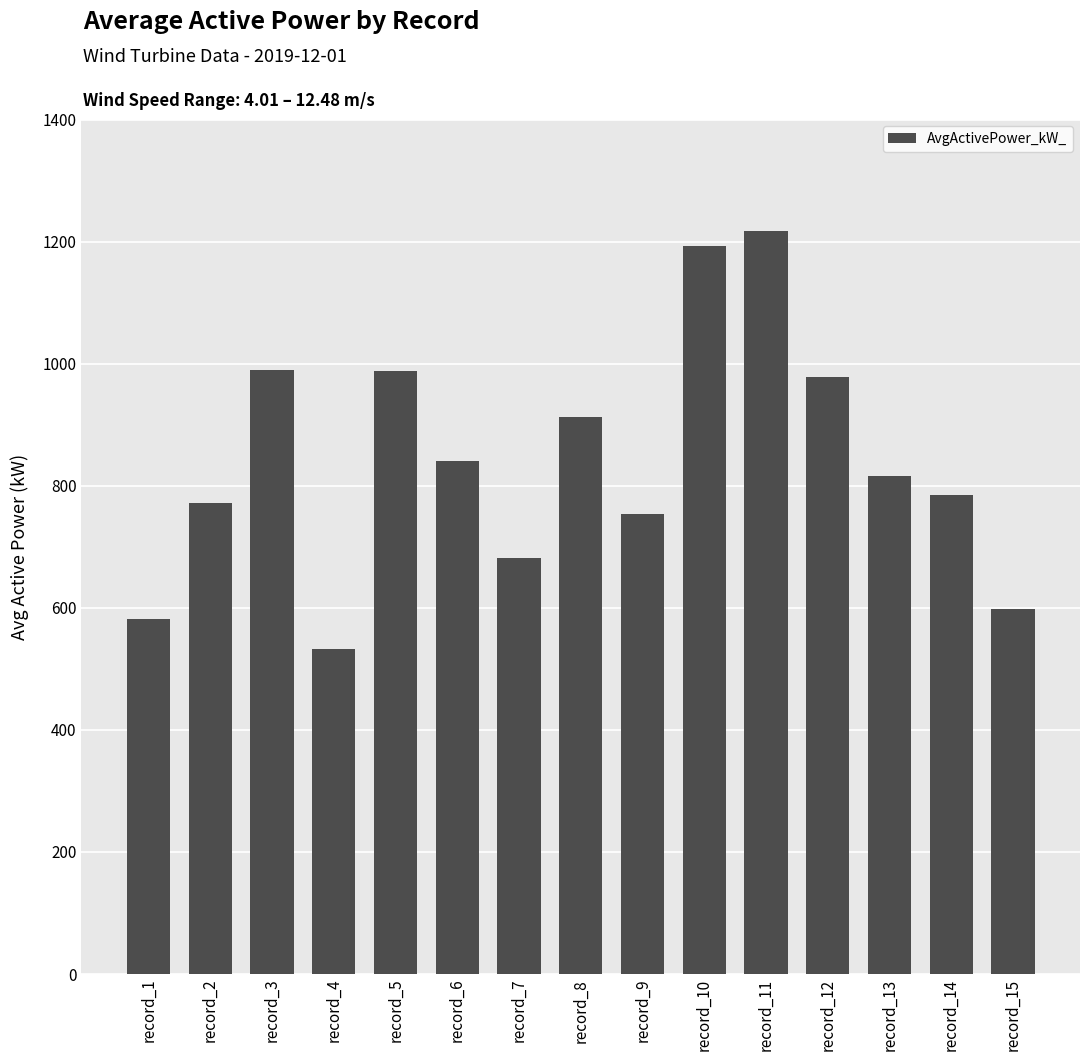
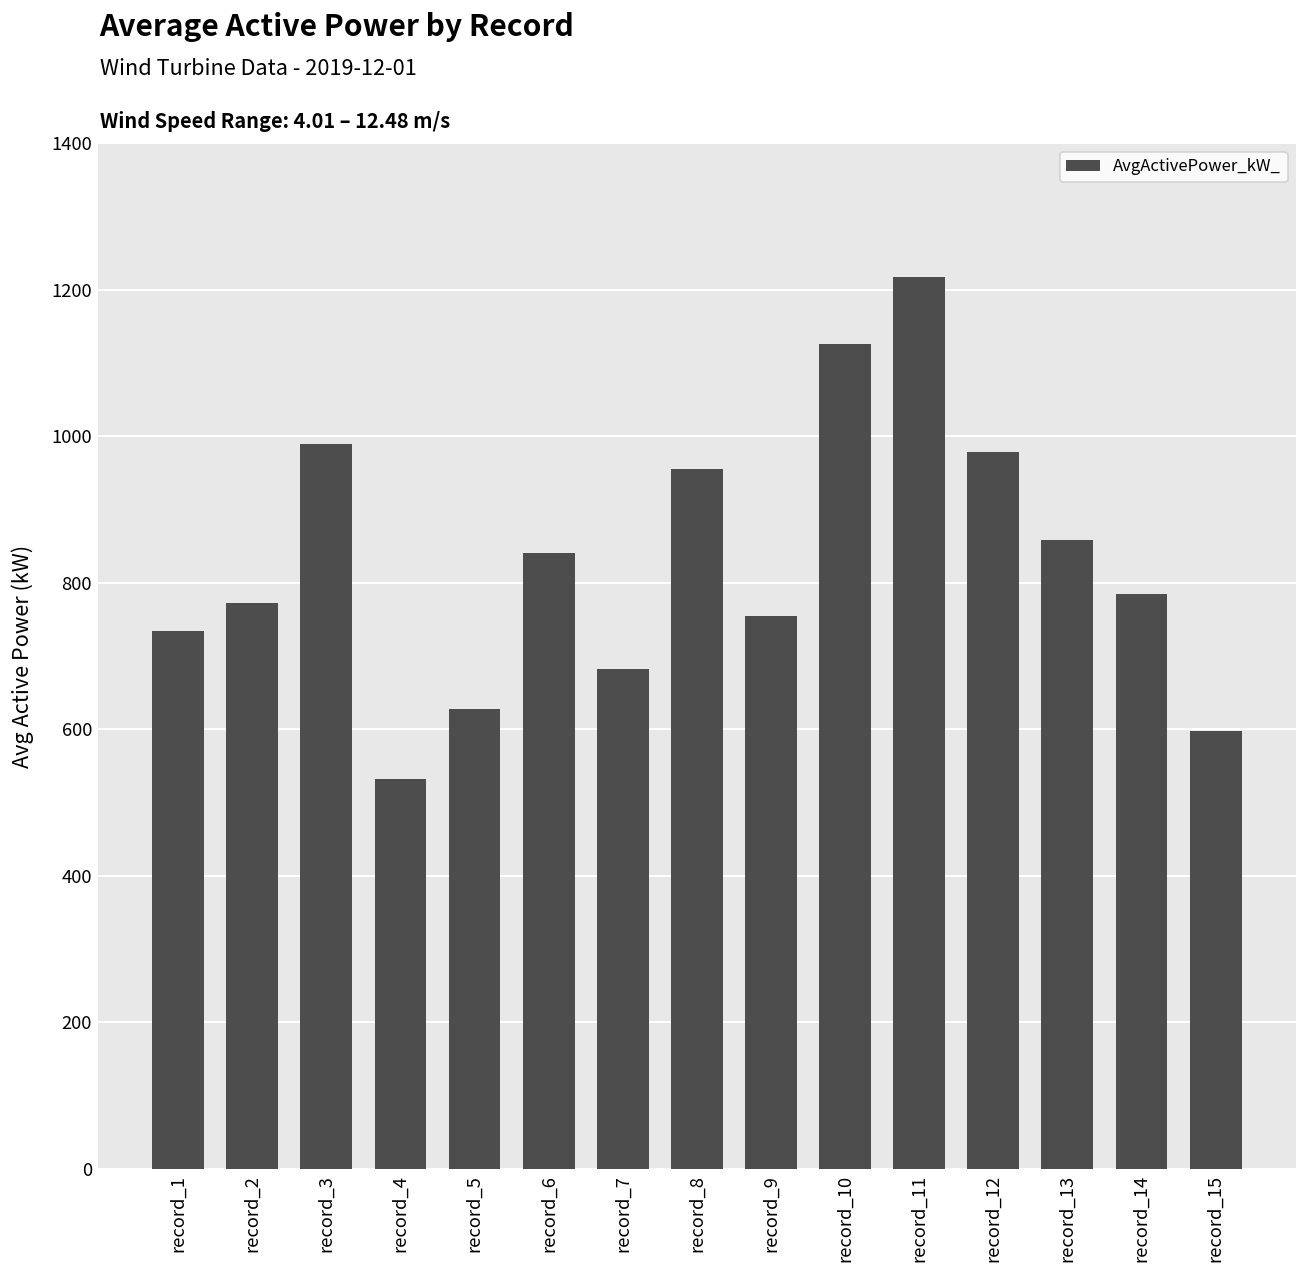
  {
-   "record_1": 580,
+   "record_1": 730,
    "record_2": 770,
    "record_3": 990,
    "record_4": 530,
-   "record_5": 990,
+   "record_5": 630,
    "record_6": 840,
    "record_7": 680,
-   "record_8": 910,
+   "record_8": 950,
    "record_9": 750,
-   "record_10": 1190,
+   "record_10": 1130,
    "record_11": 1220,
    "record_12": 980,
-   "record_13": 820,
+   "record_13": 860,
    "record_14": 780,
    "record_15": 600
  }
